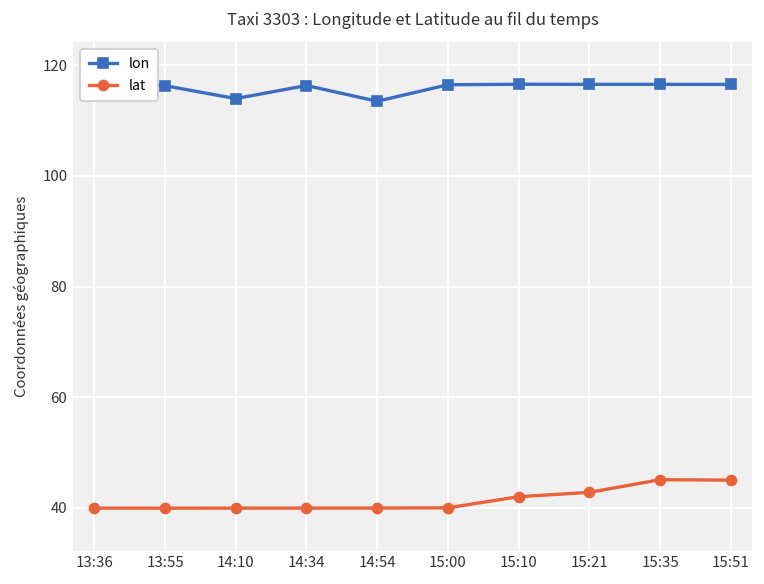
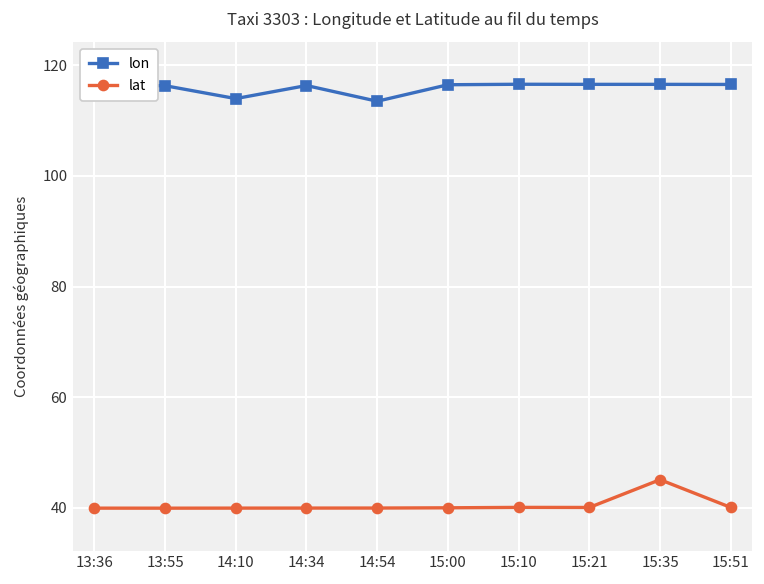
  {
    "lon": {
      "13:55": 116,
      "14:10": 114,
      "14:34": 116,
      "14:54": 114,
      "15:00": 116,
      "15:10": 117,
      "15:21": 117,
      "15:35": 117,
      "15:51": 117
    },
    "lat": {
      "13:36": 40,
      "13:55": 40,
      "14:10": 40,
      "14:34": 40,
      "14:54": 40,
      "15:00": 40,
-     "15:10": 42,
-     "15:21": 43,
+     "15:10": 40,
+     "15:21": 40,
      "15:35": 45,
-     "15:51": 45
+     "15:51": 40
    }
  }
